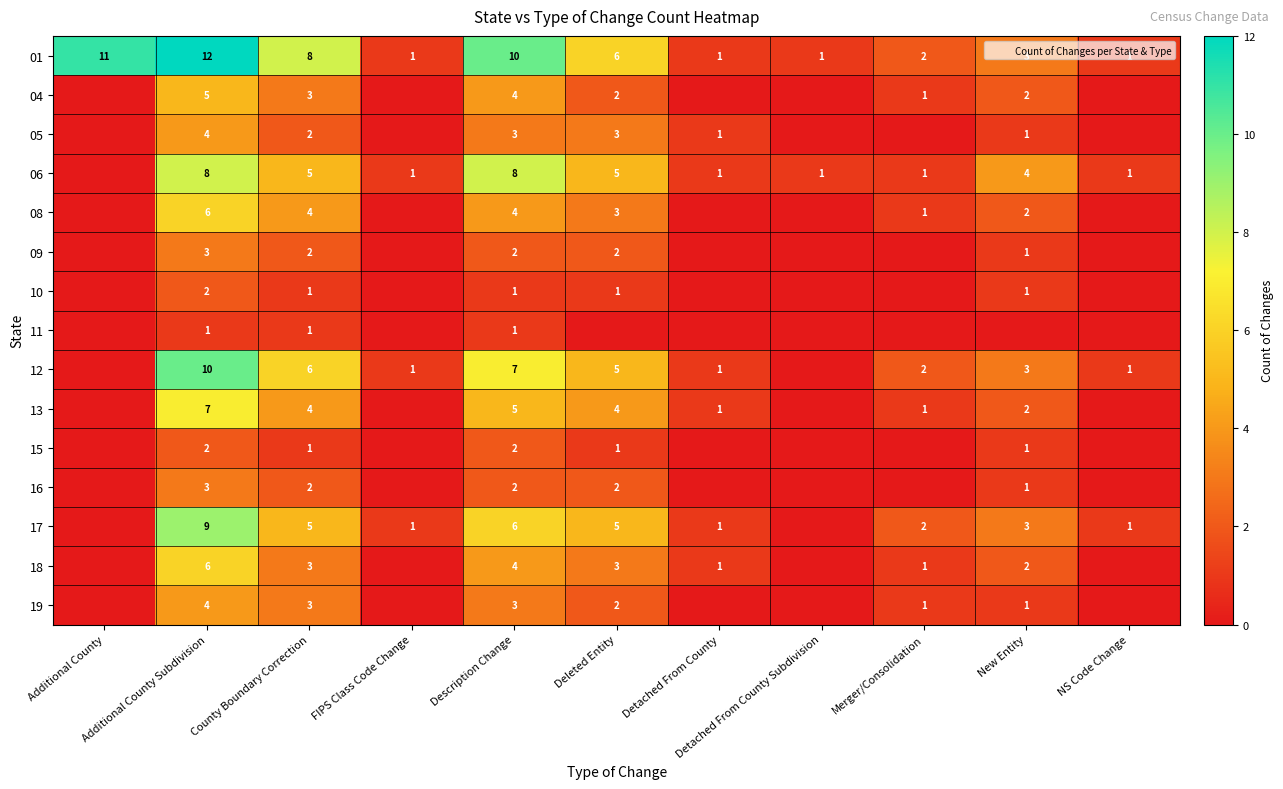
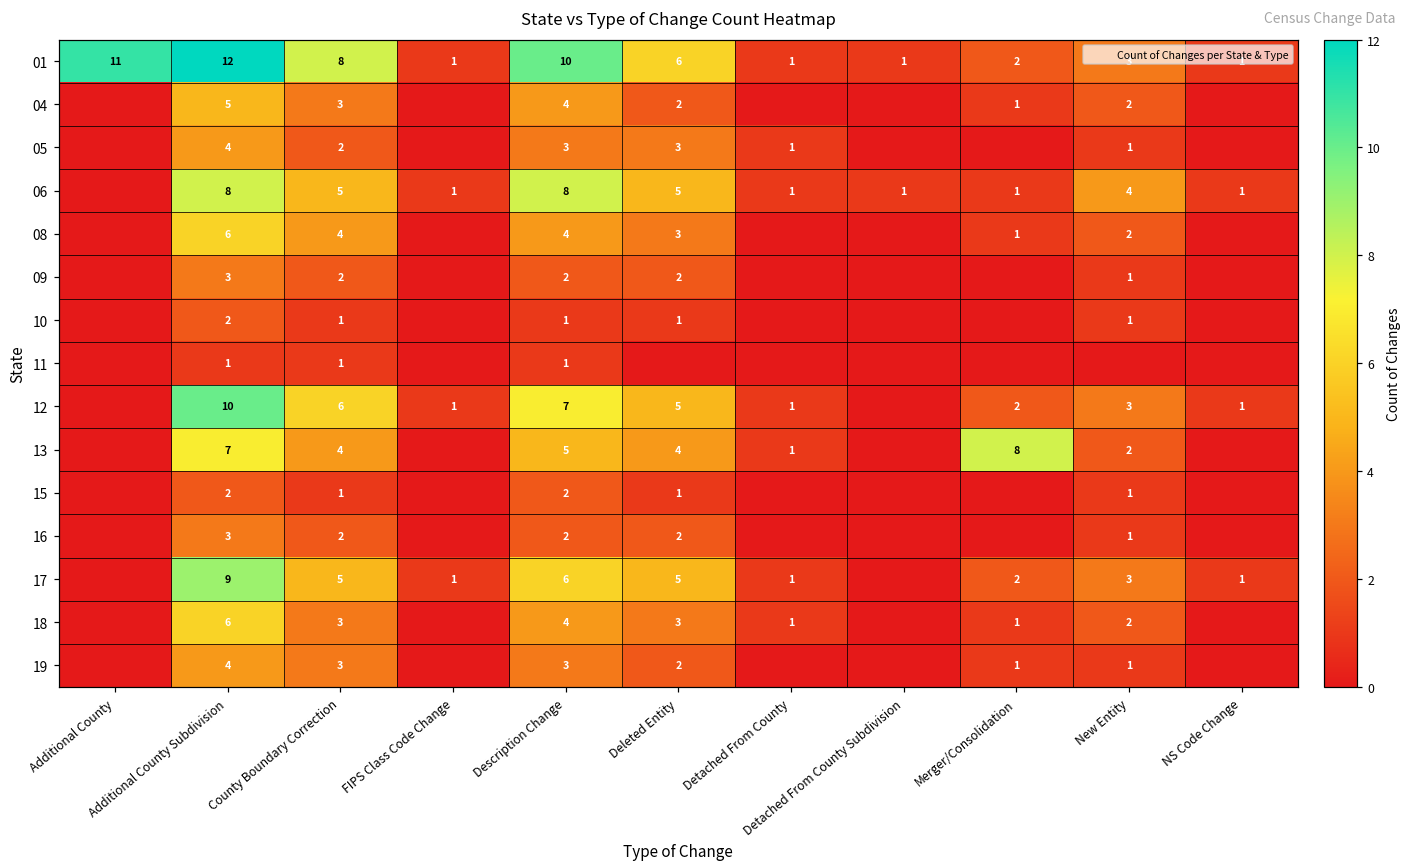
  {
    "01": {
      "Additional County": 11,
      "Additional County Subdivision": 12,
      "County Boundary Correction": 8,
      "FIPS Class Code Change": 1,
      "Description Change": 10,
      "Deleted Entity": 6,
      "Detached From County": 1,
      "Detached From County Subdivision": 1,
      "Merger/Consolidation": 2
    },
    "04": {
      "Additional County Subdivision": 5,
      "County Boundary Correction": 3,
      "Description Change": 4,
      "Deleted Entity": 2,
      "Merger/Consolidation": 1,
      "New Entity": 2
    },
    "05": {
      "Additional County Subdivision": 4,
      "County Boundary Correction": 2,
      "Description Change": 3,
      "Deleted Entity": 3,
      "Detached From County": 1,
      "New Entity": 1
    },
    "06": {
      "Additional County Subdivision": 8,
      "County Boundary Correction": 5,
      "FIPS Class Code Change": 1,
      "Description Change": 8,
      "Deleted Entity": 5,
      "Detached From County": 1,
      "Detached From County Subdivision": 1,
      "Merger/Consolidation": 1,
      "New Entity": 4,
      "NS Code Change": 1
    },
    "08": {
      "Additional County Subdivision": 6,
      "County Boundary Correction": 4,
      "Description Change": 4,
      "Deleted Entity": 3,
      "Merger/Consolidation": 1,
      "New Entity": 2
    },
    "09": {
      "Additional County Subdivision": 3,
      "County Boundary Correction": 2,
      "Description Change": 2,
      "Deleted Entity": 2,
      "New Entity": 1
    },
    "10": {
      "Additional County Subdivision": 2,
      "County Boundary Correction": 1,
      "Description Change": 1,
      "Deleted Entity": 1,
      "New Entity": 1
    },
    "11": {
      "Additional County Subdivision": 1,
      "County Boundary Correction": 1,
      "Description Change": 1
    },
    "12": {
      "Additional County Subdivision": 10,
      "County Boundary Correction": 6,
      "FIPS Class Code Change": 1,
      "Description Change": 7,
      "Deleted Entity": 5,
      "Detached From County": 1,
      "Merger/Consolidation": 2,
      "New Entity": 3,
      "NS Code Change": 1
    },
    "13": {
      "Additional County Subdivision": 7,
      "County Boundary Correction": 4,
      "Description Change": 5,
      "Deleted Entity": 4,
      "Detached From County": 1,
-     "Merger/Consolidation": 1,
+     "Merger/Consolidation": 8,
      "New Entity": 2
    },
    "15": {
      "Additional County Subdivision": 2,
      "County Boundary Correction": 1,
      "Description Change": 2,
      "Deleted Entity": 1,
      "New Entity": 1
    },
    "16": {
      "Additional County Subdivision": 3,
      "County Boundary Correction": 2,
      "Description Change": 2,
      "Deleted Entity": 2,
      "New Entity": 1
    },
    "17": {
      "Additional County Subdivision": 9,
      "County Boundary Correction": 5,
      "FIPS Class Code Change": 1,
      "Description Change": 6,
      "Deleted Entity": 5,
      "Detached From County": 1,
      "Merger/Consolidation": 2,
      "New Entity": 3,
      "NS Code Change": 1
    },
    "18": {
      "Additional County Subdivision": 6,
      "County Boundary Correction": 3,
      "Description Change": 4,
      "Deleted Entity": 3,
      "Detached From County": 1,
      "Merger/Consolidation": 1,
      "New Entity": 2
    },
    "19": {
      "Additional County Subdivision": 4,
      "County Boundary Correction": 3,
      "Description Change": 3,
      "Deleted Entity": 2,
      "Merger/Consolidation": 1,
      "New Entity": 1
    }
  }
